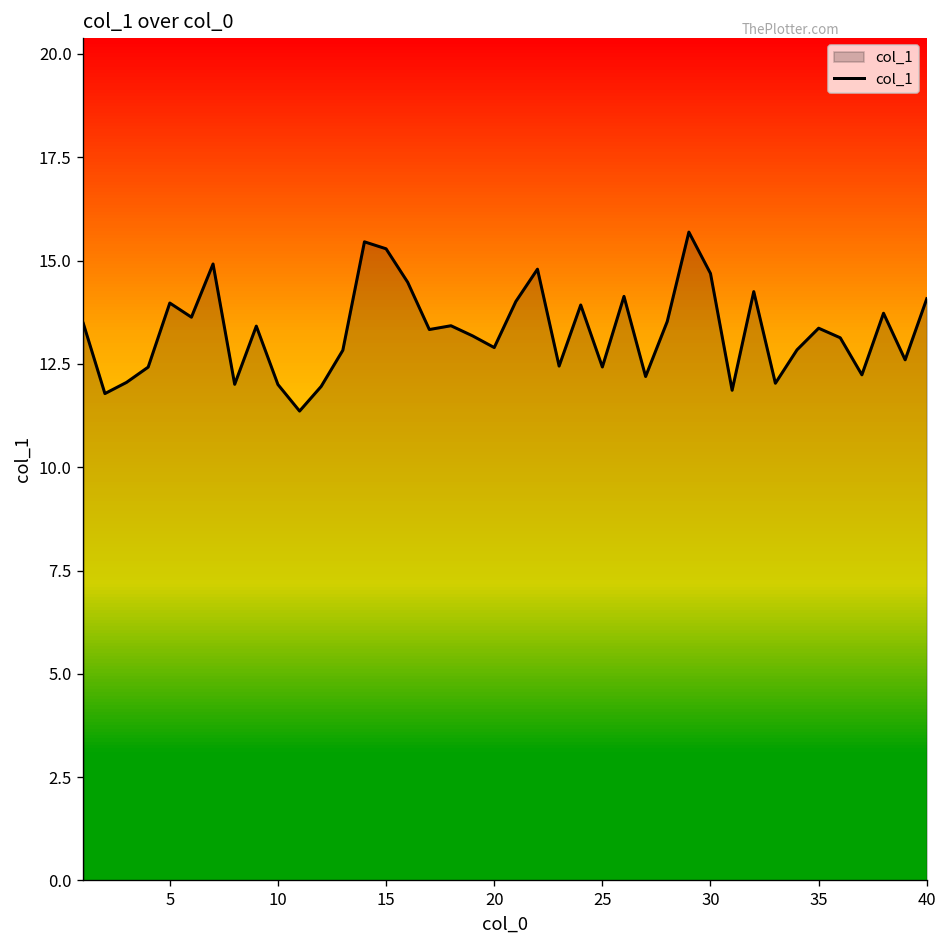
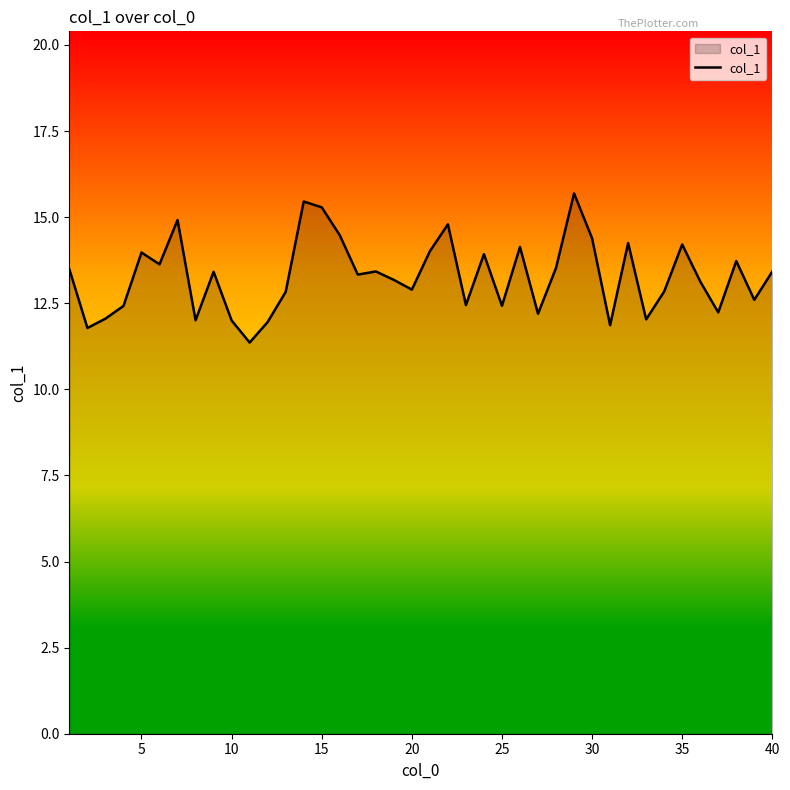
  {
    "5": 14.0,
    "10": 12.0,
    "15": 15.3,
    "20": 12.9,
    "25": 12.4,
-   "30": 14.7,
-   "35": 13.4,
-   "40": 14.1
+   "30": 14.4,
+   "35": 14.2,
+   "40": 13.4
  }
